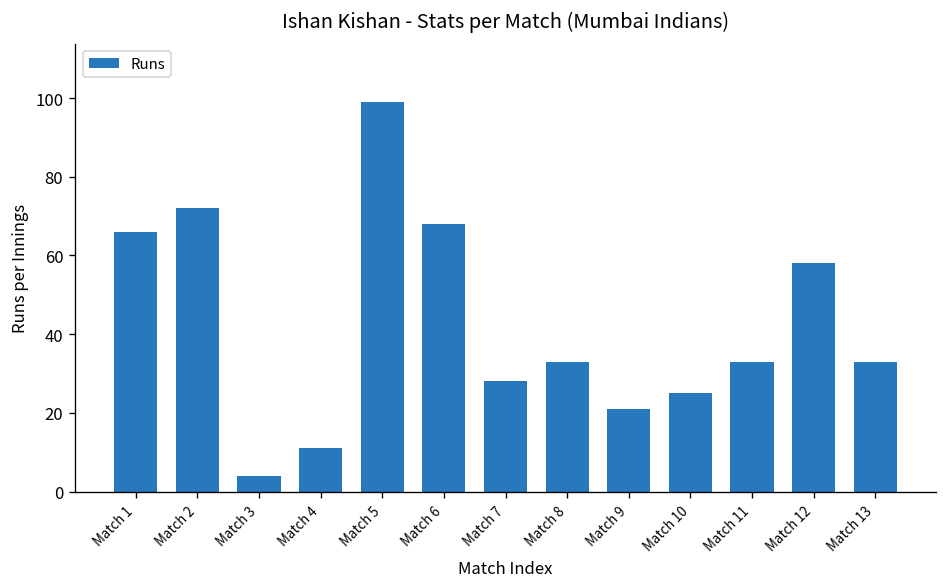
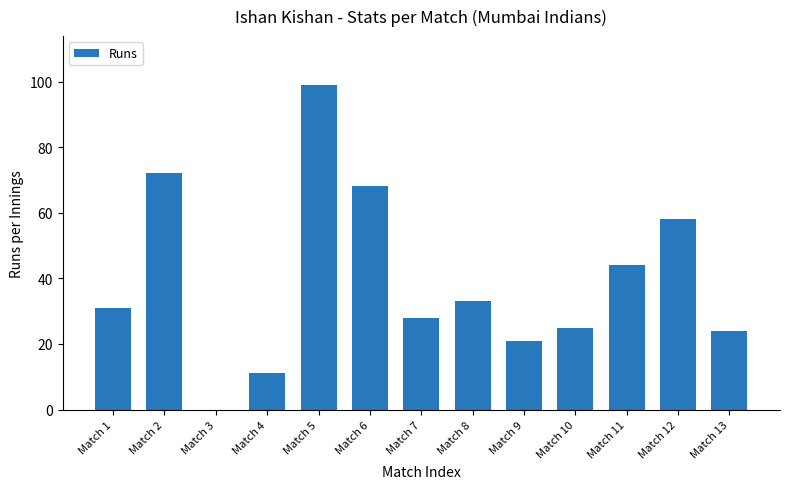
  {
-   "Match 1": 66,
+   "Match 1": 31,
    "Match 2": 72,
-   "Match 3": 4,
+   "Match 3": 0,
    "Match 4": 11,
    "Match 5": 99,
    "Match 6": 68,
    "Match 7": 28,
    "Match 8": 33,
    "Match 9": 21,
    "Match 10": 25,
-   "Match 11": 33,
+   "Match 11": 44,
    "Match 12": 58,
-   "Match 13": 33
+   "Match 13": 24
  }
